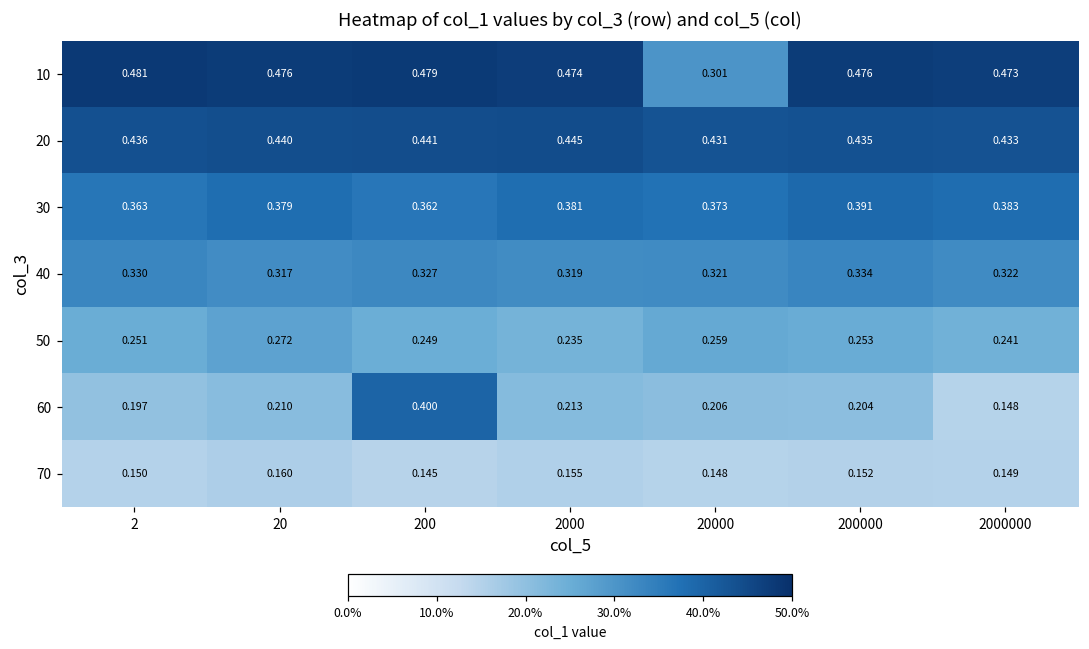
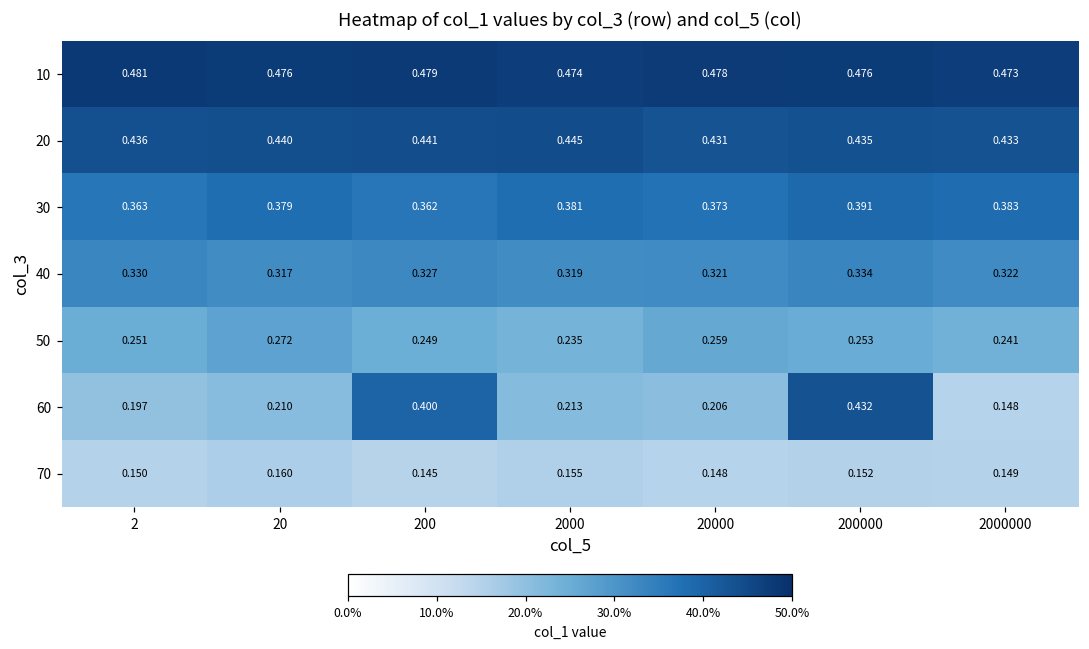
  {
    "10": {
      "2": 0.481,
      "20": 0.476,
      "200": 0.479,
      "2000": 0.474,
-     "20000": 0.301,
+     "20000": 0.478,
      "200000": 0.476,
      "2000000": 0.473
    },
    "20": {
      "2": 0.436,
      "20": 0.440,
      "200": 0.441,
      "2000": 0.445,
      "20000": 0.431,
      "200000": 0.435,
      "2000000": 0.433
    },
    "30": {
      "2": 0.363,
      "20": 0.379,
      "200": 0.362,
      "2000": 0.381,
      "20000": 0.373,
      "200000": 0.391,
      "2000000": 0.383
    },
    "40": {
      "2": 0.330,
      "20": 0.317,
      "200": 0.327,
      "2000": 0.319,
      "20000": 0.321,
      "200000": 0.334,
      "2000000": 0.322
    },
    "50": {
      "2": 0.251,
      "20": 0.272,
      "200": 0.249,
      "2000": 0.235,
      "20000": 0.259,
      "200000": 0.253,
      "2000000": 0.241
    },
    "60": {
      "2": 0.197,
      "20": 0.210,
      "200": 0.400,
      "2000": 0.213,
      "20000": 0.206,
-     "200000": 0.204,
+     "200000": 0.432,
      "2000000": 0.148
    },
    "70": {
      "2": 0.150,
      "20": 0.160,
      "200": 0.145,
      "2000": 0.155,
      "20000": 0.148,
      "200000": 0.152,
      "2000000": 0.149
    }
  }
